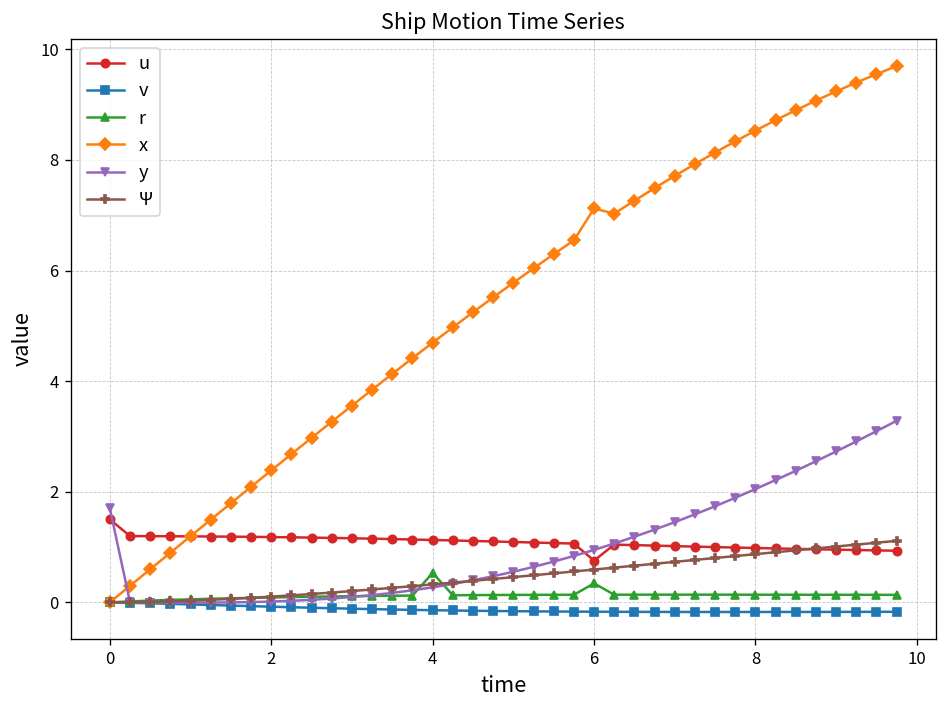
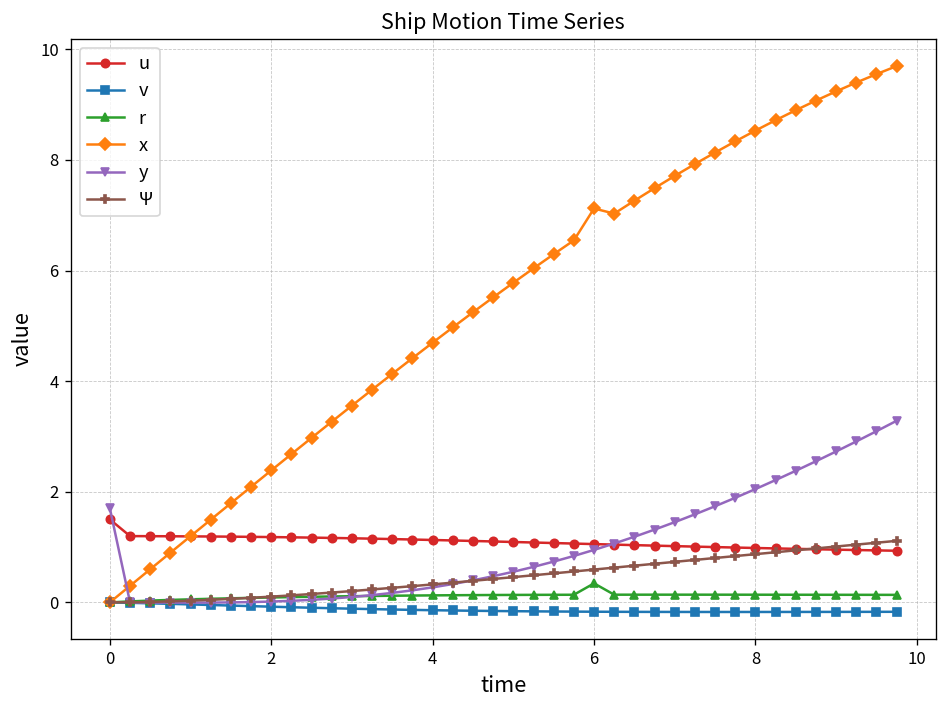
  {
    "u": {
      "0": 1.5,
      "2": 1.2,
      "4": 1.1,
-     "6": 0.8,
+     "6": 1.1,
      "8": 1.0
    },
    "v": {
      "2": -0.1,
      "4": -0.1,
      "6": -0.2,
      "8": -0.2
    },
    "r": {
-     "4": 0.5,
+     "4": 0.1,
      "6": 0.3,
      "8": 0.1
    },
    "x": {
      "2": 2.4,
      "4": 4.7,
      "6": 7.1,
      "8": 8.5
    },
    "y": {
      "0": 1.7,
      "2": 0.0,
      "6": 0.9,
      "8": 2.0
    },
    "Ψ": {
      "6": 0.6,
      "8": 0.9
    }
  }
